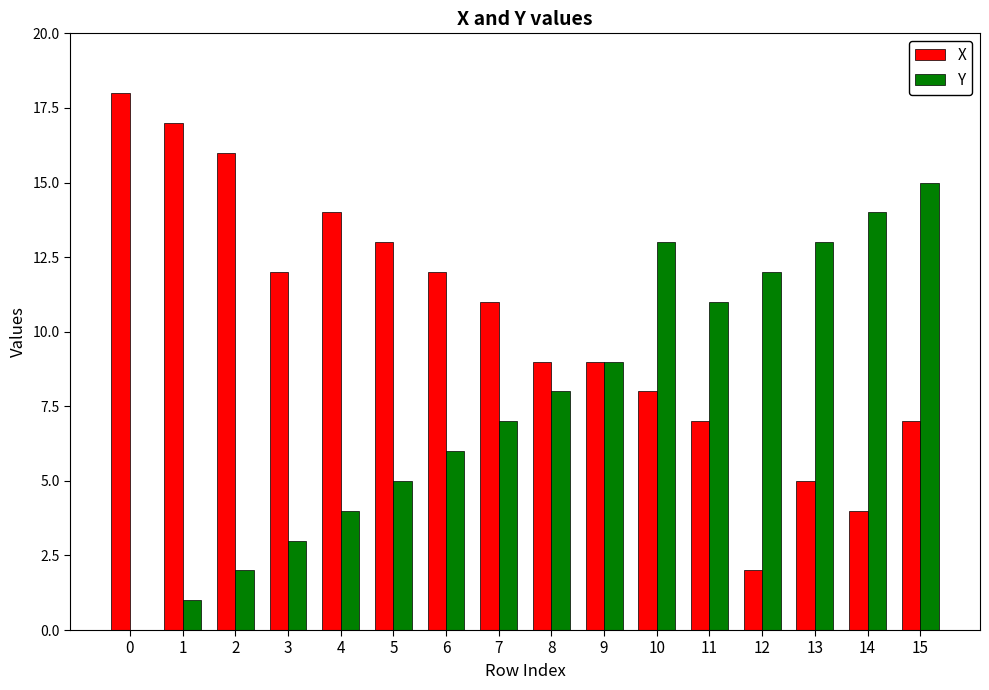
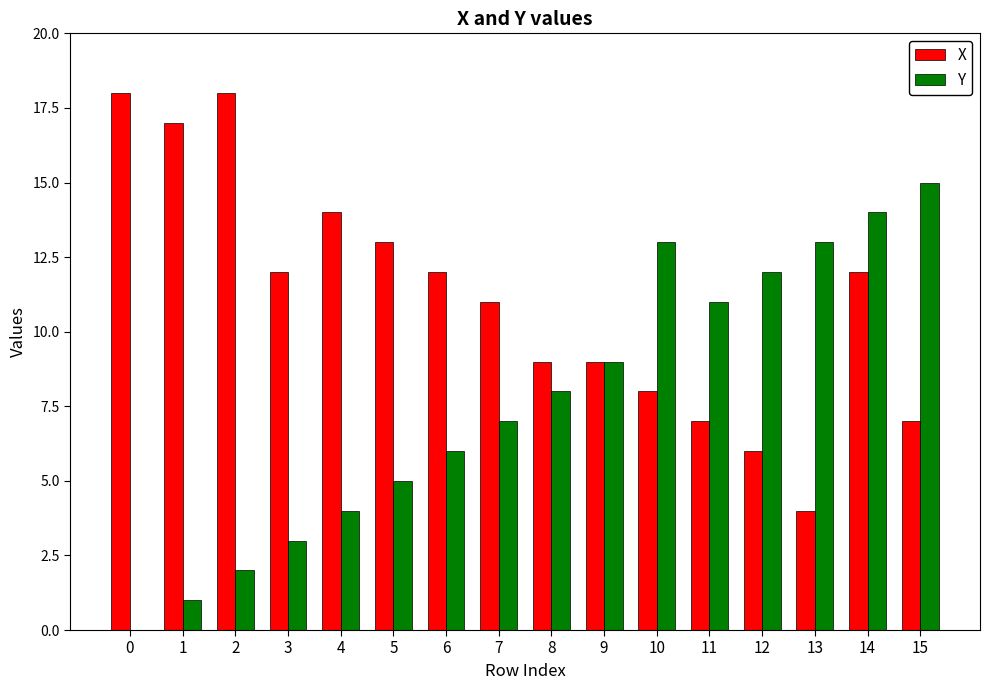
  {
    "X": {
      "0": 18,
      "1": 17,
-     "2": 16,
+     "2": 18,
      "3": 12,
      "4": 14,
      "5": 13,
      "6": 12,
      "7": 11,
      "8": 9,
      "9": 9,
      "10": 8,
      "11": 7,
-     "12": 2,
-     "13": 5,
-     "14": 4,
+     "12": 6,
+     "13": 4,
+     "14": 12,
      "15": 7
    },
    "Y": {
      "0": 0,
      "1": 1,
      "2": 2,
      "3": 3,
      "4": 4,
      "5": 5,
      "6": 6,
      "7": 7,
      "8": 8,
      "9": 9,
      "10": 13,
      "11": 11,
      "12": 12,
      "13": 13,
      "14": 14,
      "15": 15
    }
  }
